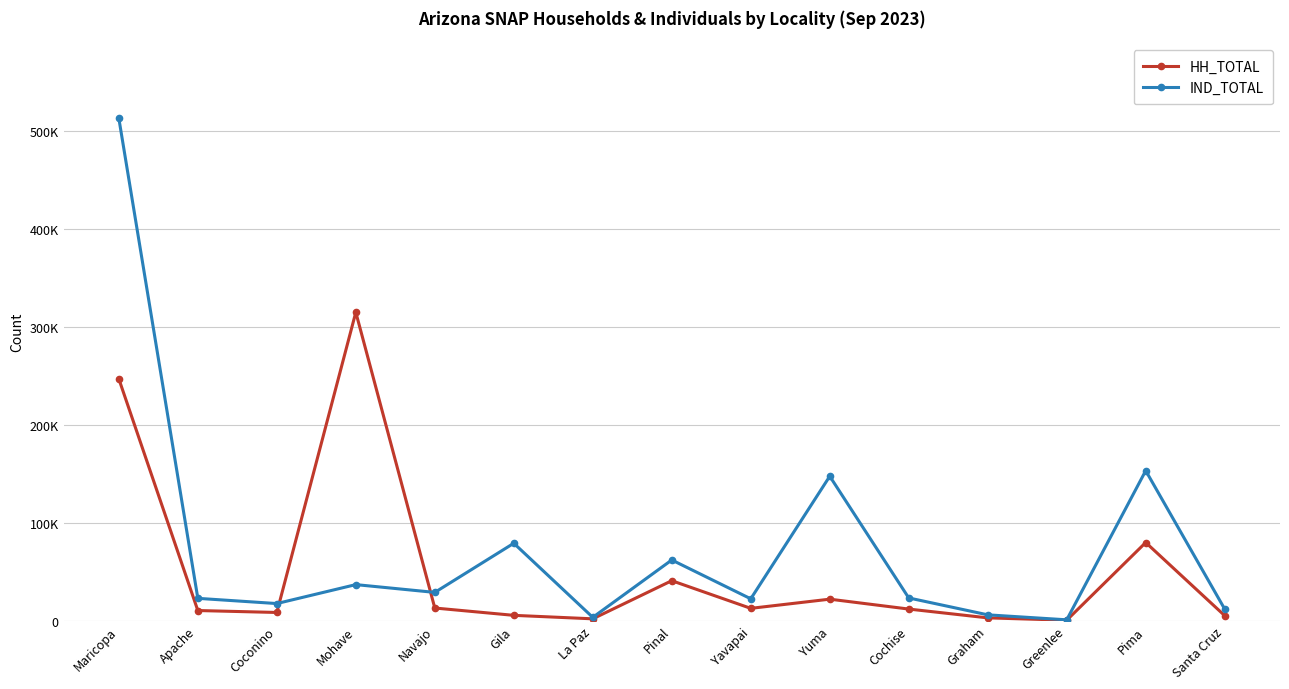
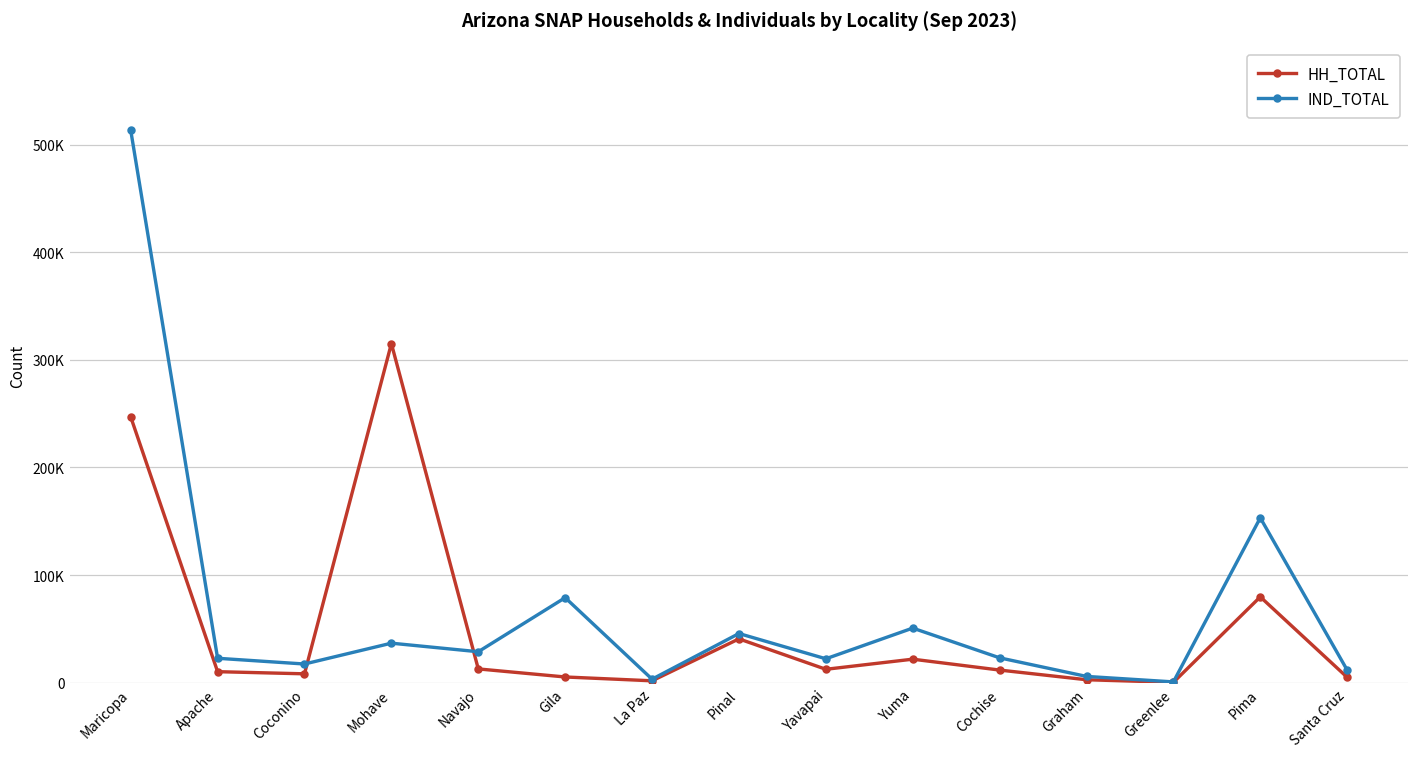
  {
    "HH_TOTAL": {
      "Maricopa": 250000,
      "Apache": 10000,
      "Coconino": 10000,
      "Mohave": 320000,
      "Navajo": 10000,
      "Gila": 10000,
      "Pinal": 40000,
      "Yavapai": 10000,
      "Yuma": 20000,
      "Cochise": 10000,
      "Graham": 0,
      "Pima": 80000,
      "Santa Cruz": 10000
    },
    "IND_TOTAL": {
      "Maricopa": 510000,
      "Apache": 20000,
      "Coconino": 20000,
      "Mohave": 40000,
      "Navajo": 30000,
      "Gila": 80000,
-     "Pinal": 60000,
+     "Pinal": 50000,
      "Yavapai": 20000,
-     "Yuma": 150000,
+     "Yuma": 50000,
      "Cochise": 20000,
      "Graham": 10000,
      "Pima": 150000,
      "Santa Cruz": 10000
    }
  }
